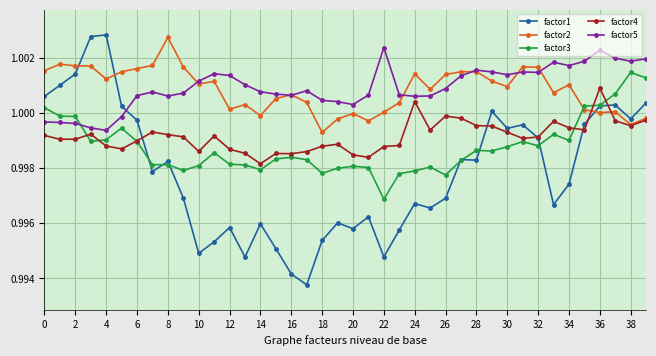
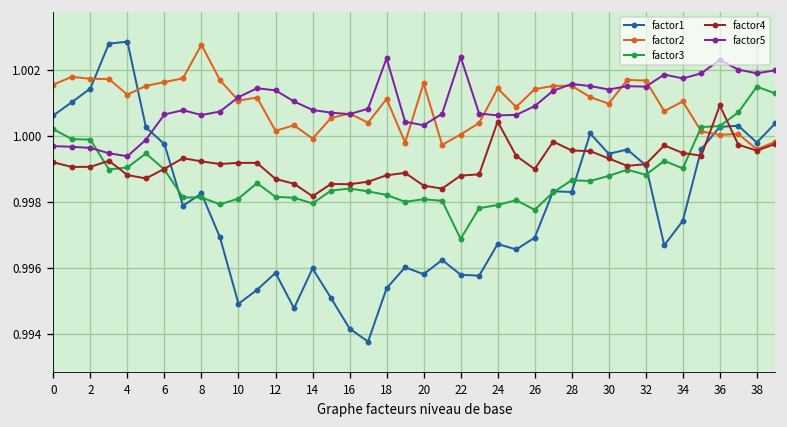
  {
    "factor1": {
      "0": 1.0006,
      "2": 1.0014,
      "4": 1.0028,
      "6": 0.9997,
      "8": 0.9982,
      "10": 0.9949,
      "12": 0.9958,
      "14": 0.9960,
      "16": 0.9942,
      "18": 0.9954,
      "20": 0.9958,
-     "22": 0.9948,
+     "22": 0.9958,
      "24": 0.9967,
      "26": 0.9969,
      "28": 0.9983,
      "30": 0.9994,
      "34": 0.9974,
      "38": 0.9998
    },
    "factor2": {
      "0": 1.0015,
      "2": 1.0017,
      "4": 1.0012,
      "6": 1.0016,
      "8": 1.0027,
      "10": 1.0011,
      "12": 1.0001,
      "14": 0.9999,
-     "18": 0.9993,
-     "20": 1.0000,
+     "18": 1.0011,
+     "20": 1.0016,
      "22": 1.0000,
      "24": 1.0014,
      "26": 1.0014,
      "30": 1.0010,
      "32": 1.0017,
      "34": 1.0010,
      "36": 1.0000
    },
    "factor3": {
      "0": 1.0002,
      "2": 0.9999,
      "4": 0.9990,
      "8": 0.9981,
      "10": 0.9981,
      "12": 0.9981,
      "14": 0.9979,
      "16": 0.9984,
-     "18": 0.9978,
+     "18": 0.9982,
      "20": 0.9981,
      "22": 0.9969,
      "24": 0.9979,
      "26": 0.9978,
      "28": 0.9986,
      "30": 0.9988,
      "32": 0.9988,
      "34": 0.9990,
      "38": 1.0015
    },
    "factor4": {
      "0": 0.9992,
      "2": 0.9991,
      "4": 0.9988,
      "8": 0.9992,
-     "10": 0.9986,
+     "10": 0.9992,
      "12": 0.9987,
      "14": 0.9982,
      "16": 0.9985,
      "18": 0.9988,
      "20": 0.9985,
      "22": 0.9988,
      "24": 1.0004,
-     "26": 0.9999,
+     "26": 0.9990,
      "28": 0.9995,
      "30": 0.9993,
      "34": 0.9995,
      "36": 1.0009
    },
    "factor5": {
      "0": 0.9997,
      "2": 0.9996,
      "4": 0.9994,
      "6": 1.0006,
      "8": 1.0006,
      "10": 1.0012,
      "12": 1.0014,
      "14": 1.0008,
-     "18": 1.0005,
+     "18": 1.0023,
      "20": 1.0003,
      "22": 1.0024,
      "24": 1.0006,
      "26": 1.0009,
      "30": 1.0014,
      "32": 1.0015,
      "34": 1.0017,
      "38": 1.0019
    }
  }
